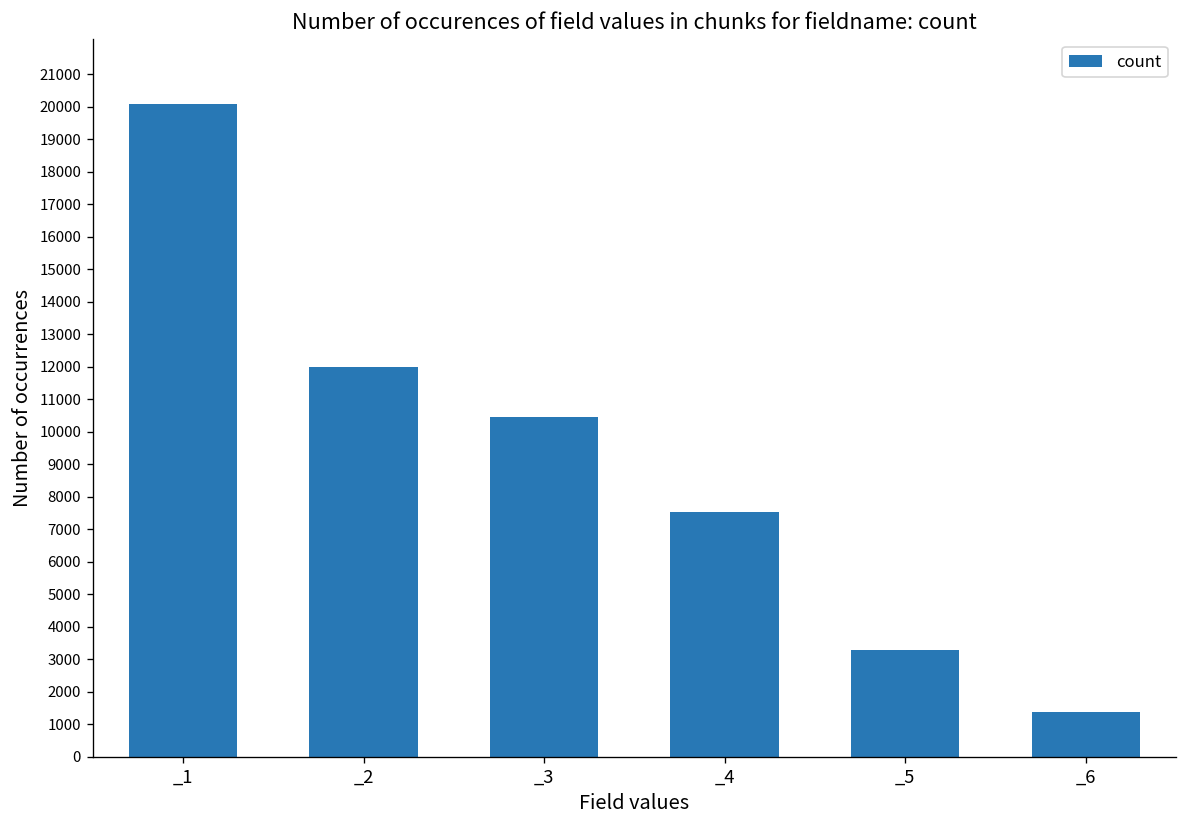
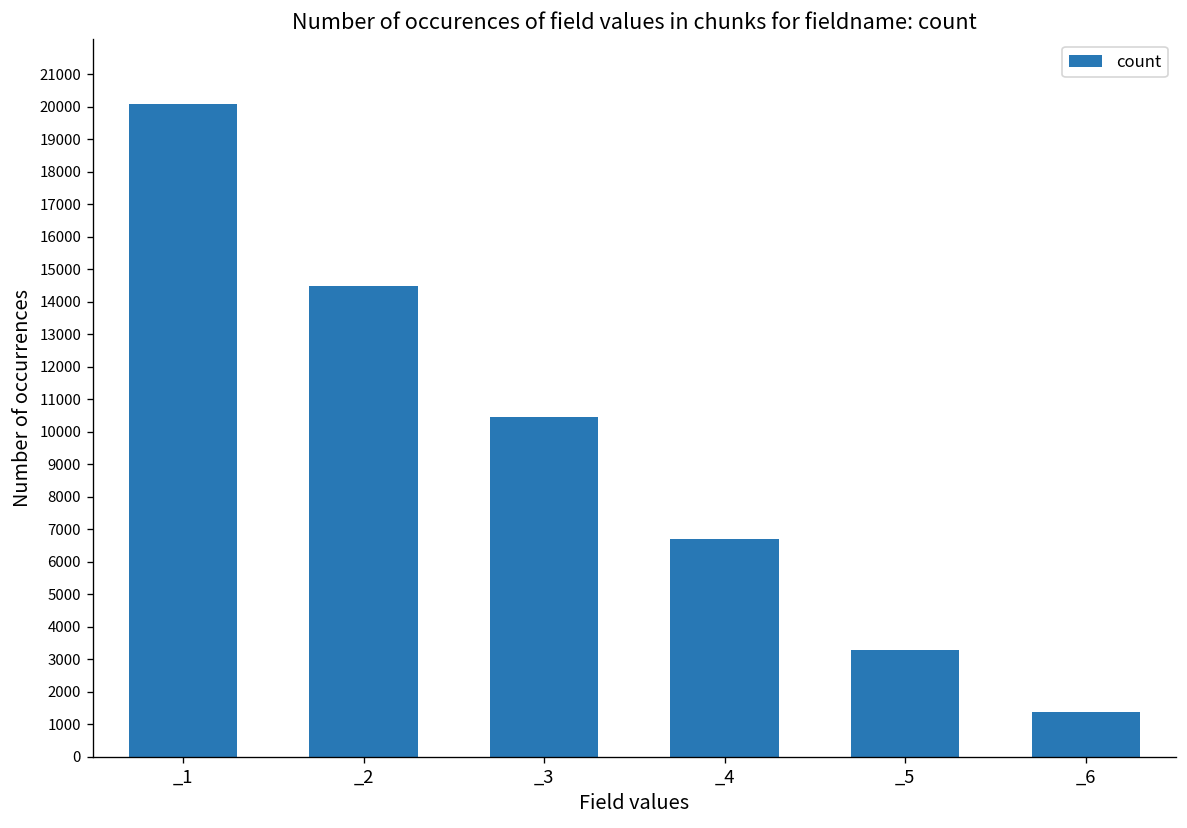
  {
    "_1": 20100,
-   "_2": 12000,
+   "_2": 14500,
    "_3": 10400,
-   "_4": 7500,
+   "_4": 6700,
    "_5": 3300,
    "_6": 1400
  }
